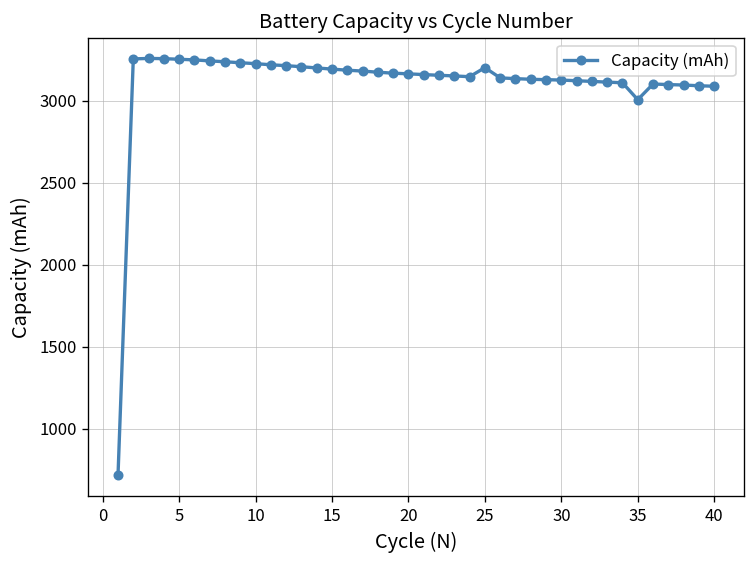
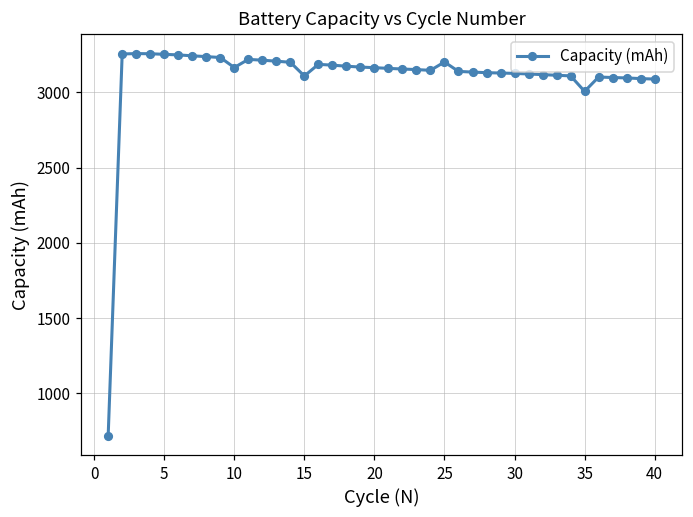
  {
    "5": 3250,
-   "10": 3230,
-   "15": 3190,
+   "10": 3160,
+   "15": 3110,
    "20": 3160,
    "25": 3200,
    "30": 3130,
    "35": 3010,
    "40": 3090
  }
